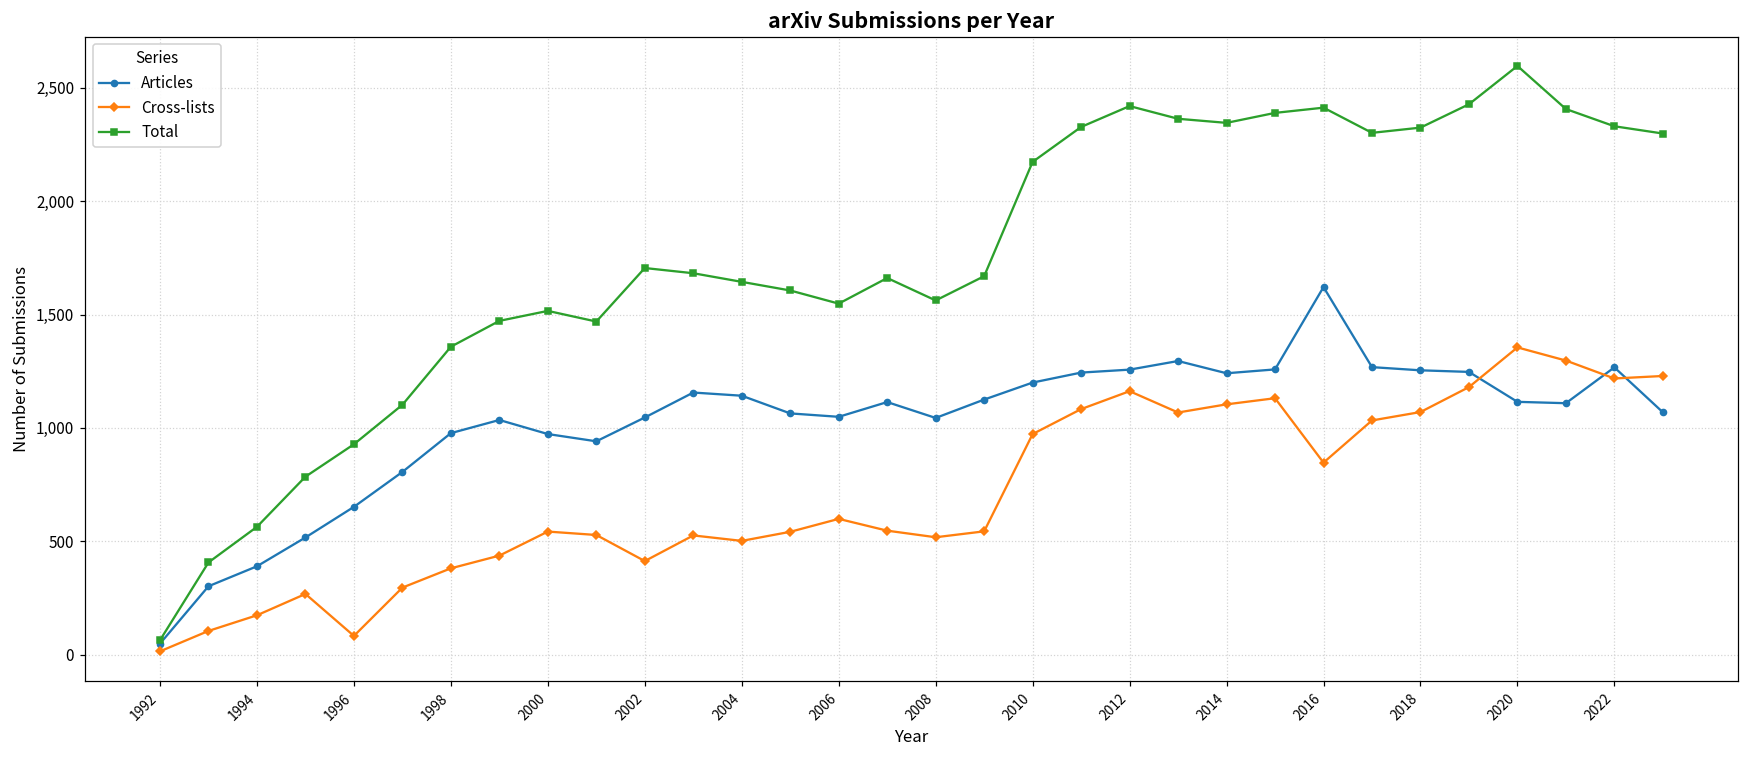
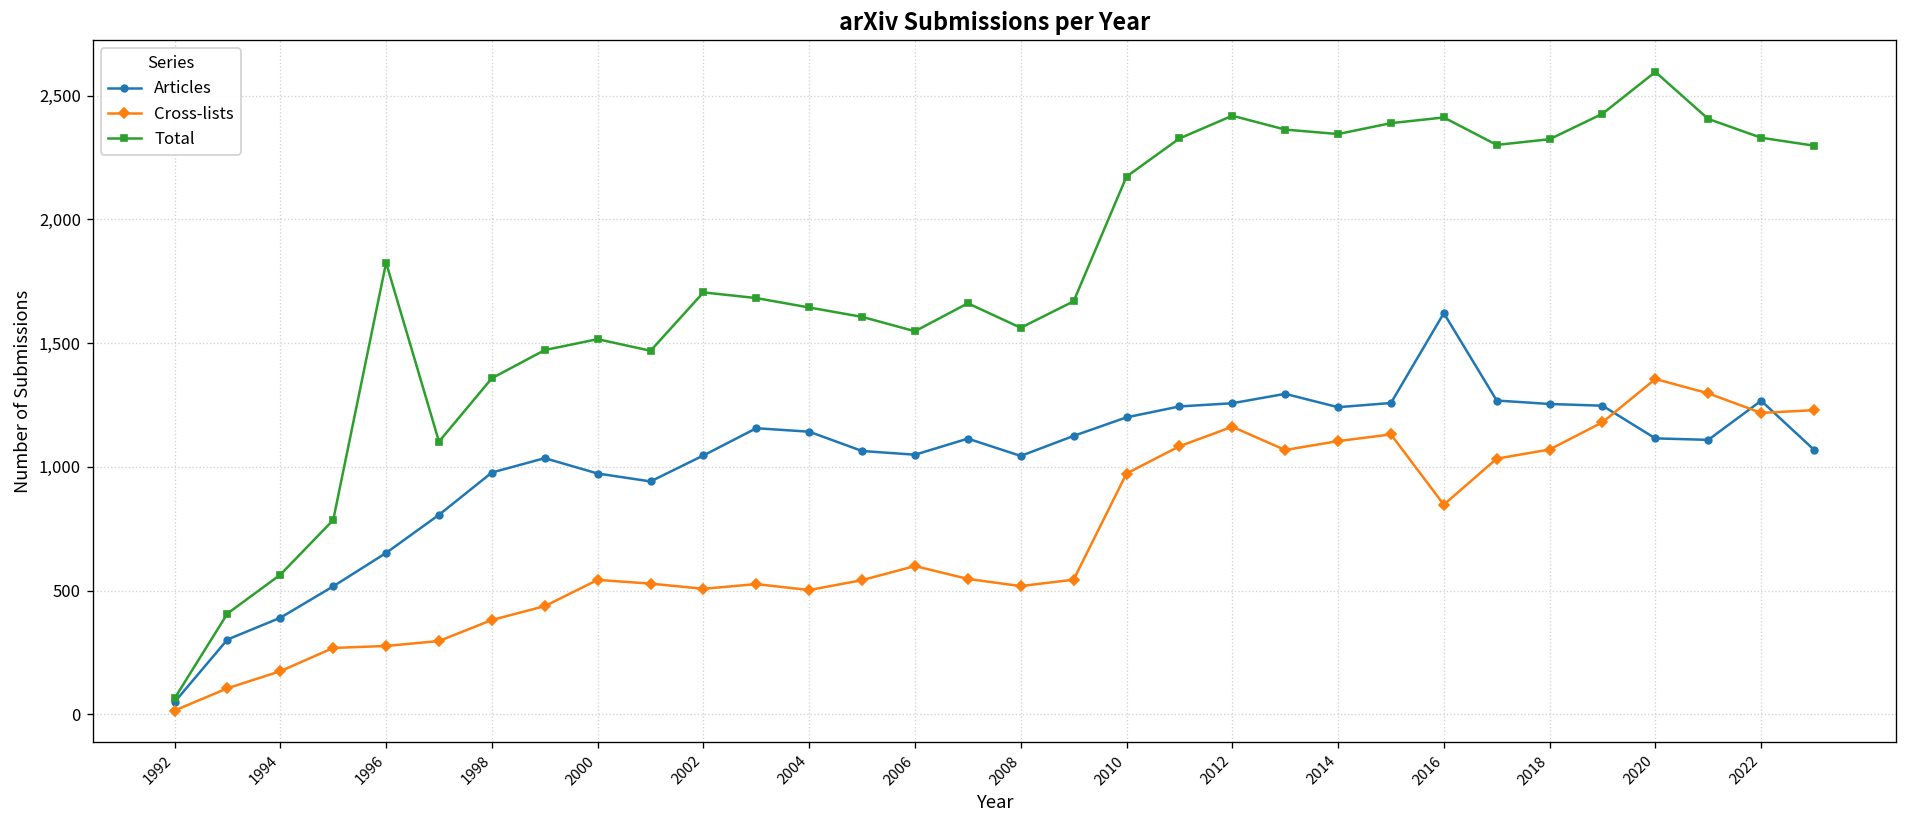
  {
    "Articles": {
      "1992": "50",
      "1994": "390",
      "1996": "650",
      "1998": "980",
      "2000": "970",
      "2002": "1,050",
      "2004": "1,140",
      "2006": "1,050",
      "2008": "1,040",
      "2010": "1,200",
      "2012": "1,260",
      "2014": "1,240",
      "2016": "1,620",
      "2018": "1,250",
      "2020": "1,120",
      "2022": "1,270"
    },
    "Cross-lists": {
      "1992": "20",
      "1994": "170",
-     "1996": "80",
+     "1996": "280",
      "1998": "380",
      "2000": "540",
-     "2002": "410",
+     "2002": "510",
      "2004": "500",
      "2006": "600",
      "2008": "520",
      "2010": "970",
      "2012": "1,160",
      "2014": "1,100",
      "2016": "850",
      "2018": "1,070",
      "2020": "1,360",
      "2022": "1,220"
    },
    "Total": {
      "1992": "60",
      "1994": "560",
-     "1996": "930",
+     "1996": "1,830",
      "1998": "1,360",
      "2000": "1,520",
      "2002": "1,710",
      "2004": "1,640",
      "2006": "1,550",
      "2008": "1,560",
      "2010": "2,170",
      "2012": "2,420",
      "2014": "2,350",
      "2016": "2,410",
      "2018": "2,320",
      "2020": "2,600",
      "2022": "2,330"
    }
  }
